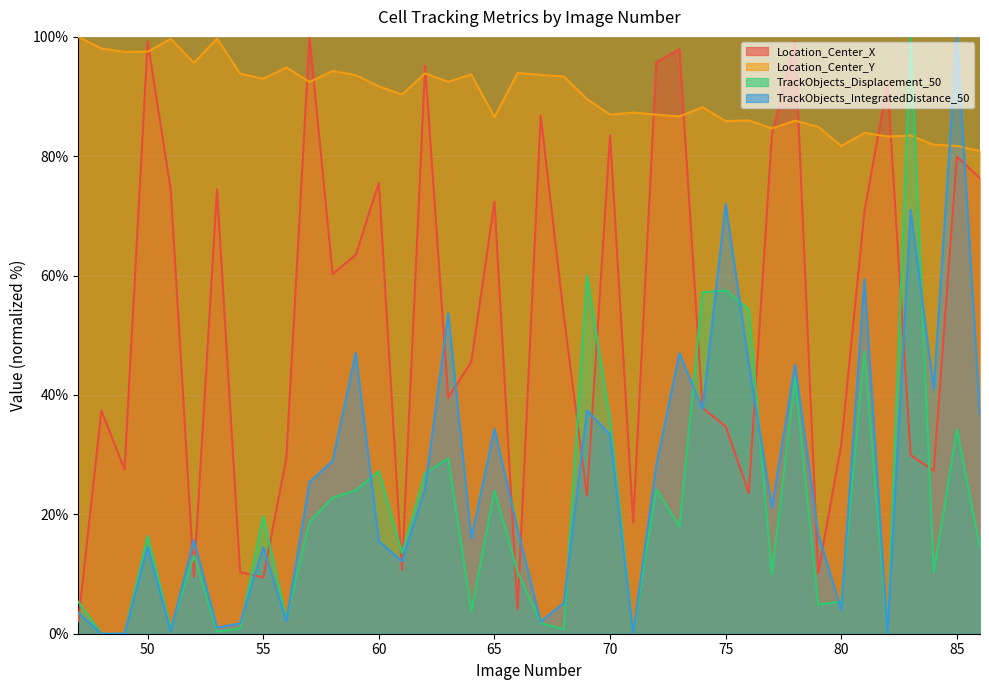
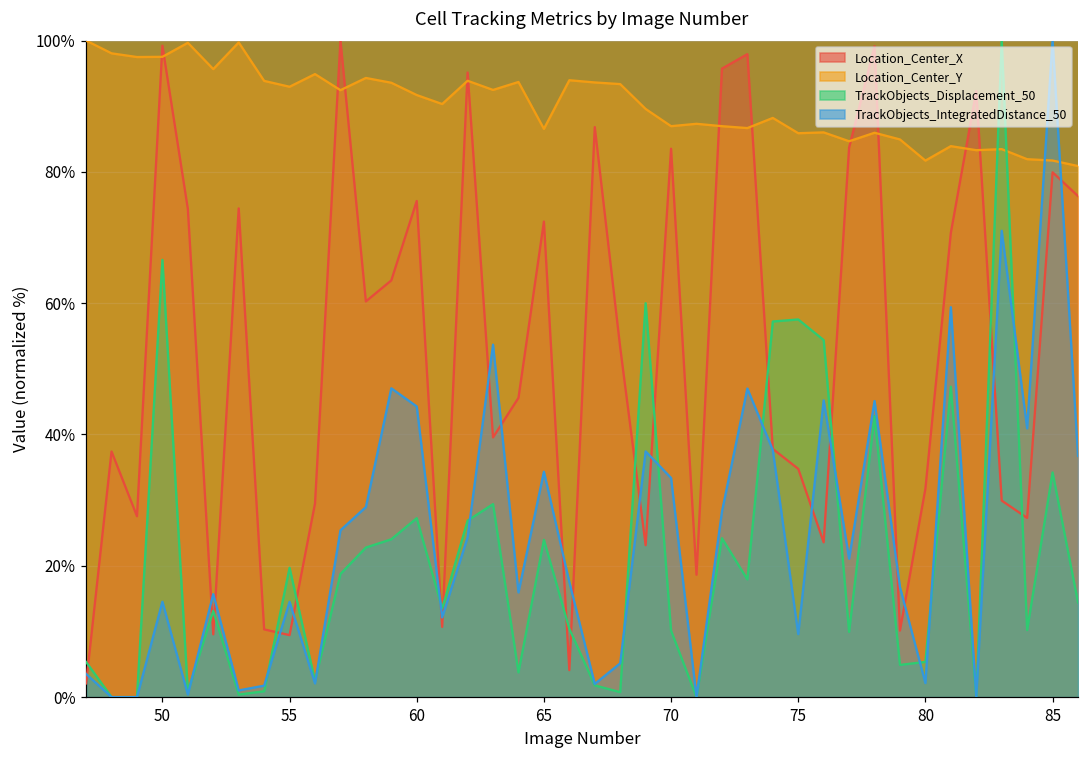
  {
    "TrackObjects_Displacement_50": {
-     "50": "16%",
+     "50": "67%",
      "55": "20%",
      "60": "27%",
      "65": "24%",
-     "70": "36%",
+     "70": "10%",
      "75": "58%",
      "80": "5%",
      "85": "34%"
    },
    "TrackObjects_IntegratedDistance_50": {
      "50": "15%",
      "55": "15%",
-     "60": "16%",
+     "60": "44%",
      "65": "34%",
      "70": "33%",
-     "75": "72%",
-     "80": "4%",
+     "75": "10%",
+     "80": "2%",
      "85": "100%"
    }
  }
